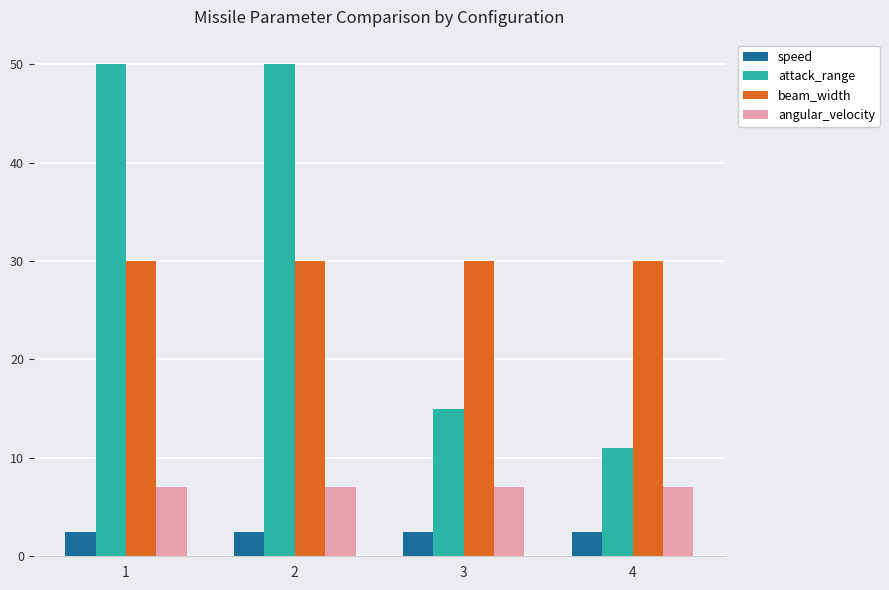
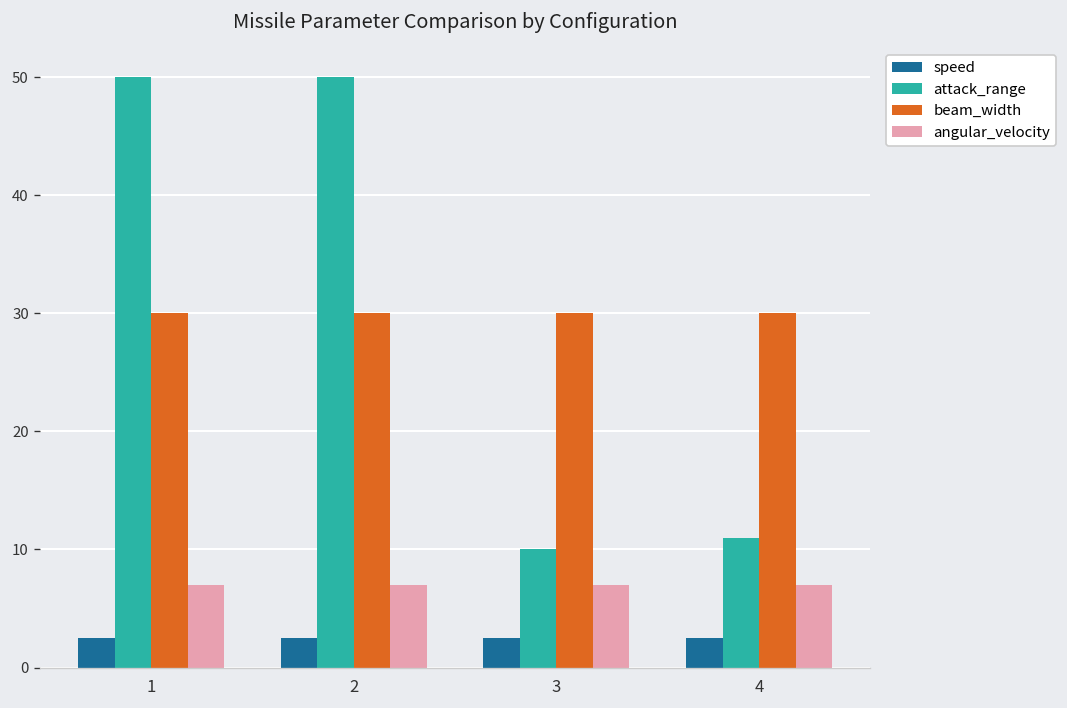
  {
    "speed": {
      "1": 3,
      "2": 3,
      "3": 3,
      "4": 3
    },
    "attack_range": {
      "1": 50,
      "2": 50,
-     "3": 15,
+     "3": 10,
      "4": 11
    },
    "beam_width": {
      "1": 30,
      "2": 30,
      "3": 30,
      "4": 30
    },
    "angular_velocity": {
      "1": 7,
      "2": 7,
      "3": 7,
      "4": 7
    }
  }
